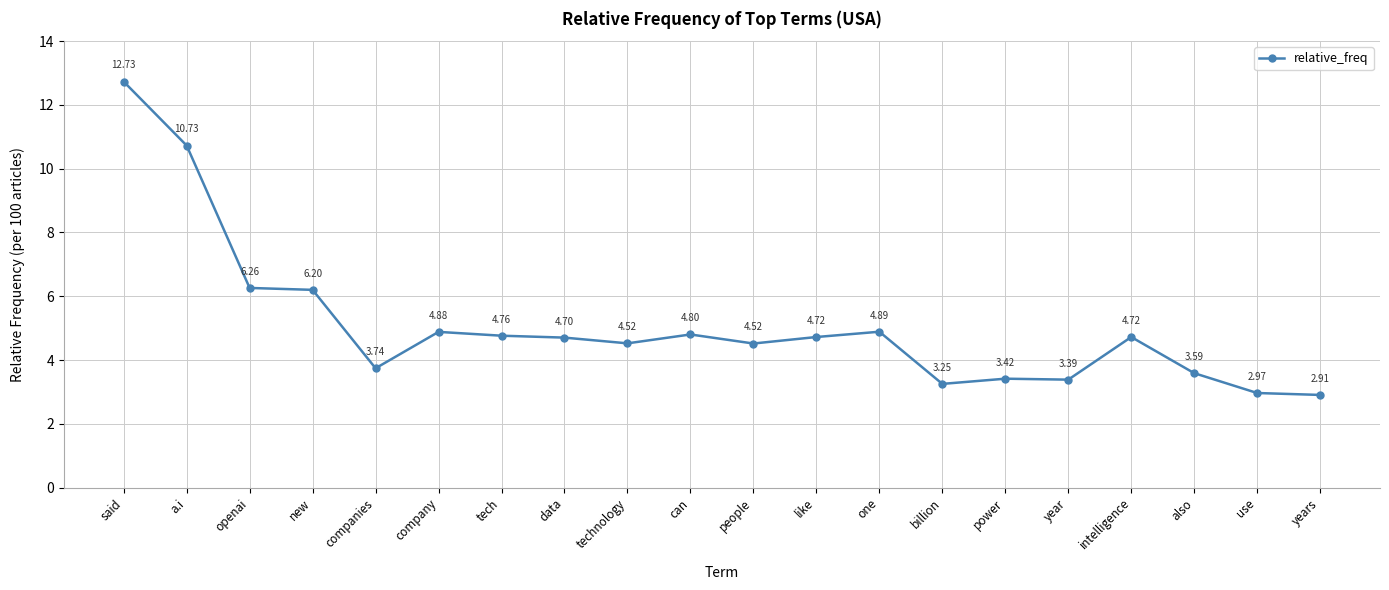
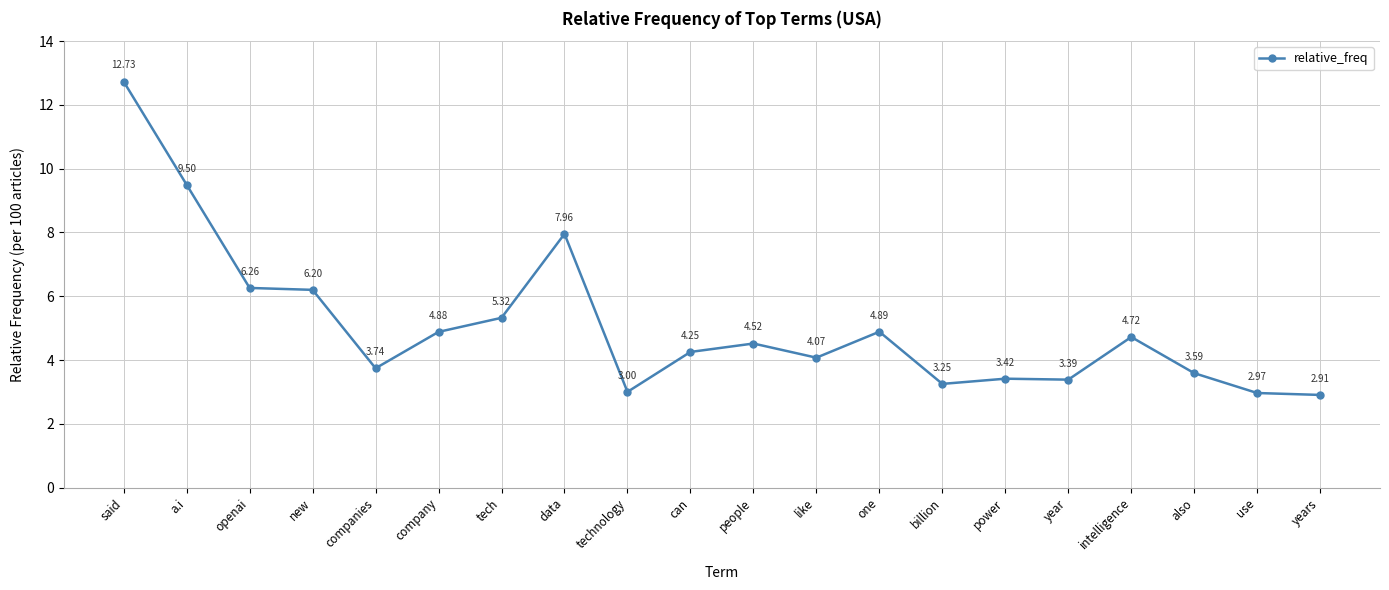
  {
    "said": 12.73,
-   "a.i": 10.73,
+   "a.i": 9.50,
    "openai": 6.26,
    "new": 6.20,
    "companies": 3.74,
    "company": 4.88,
-   "tech": 4.76,
-   "data": 4.70,
-   "technology": 4.52,
-   "can": 4.80,
+   "tech": 5.32,
+   "data": 7.96,
+   "technology": 3.00,
+   "can": 4.25,
    "people": 4.52,
-   "like": 4.72,
+   "like": 4.07,
    "one": 4.89,
    "billion": 3.25,
    "power": 3.42,
    "year": 3.39,
    "intelligence": 4.72,
    "also": 3.59,
    "use": 2.97,
    "years": 2.91
  }
